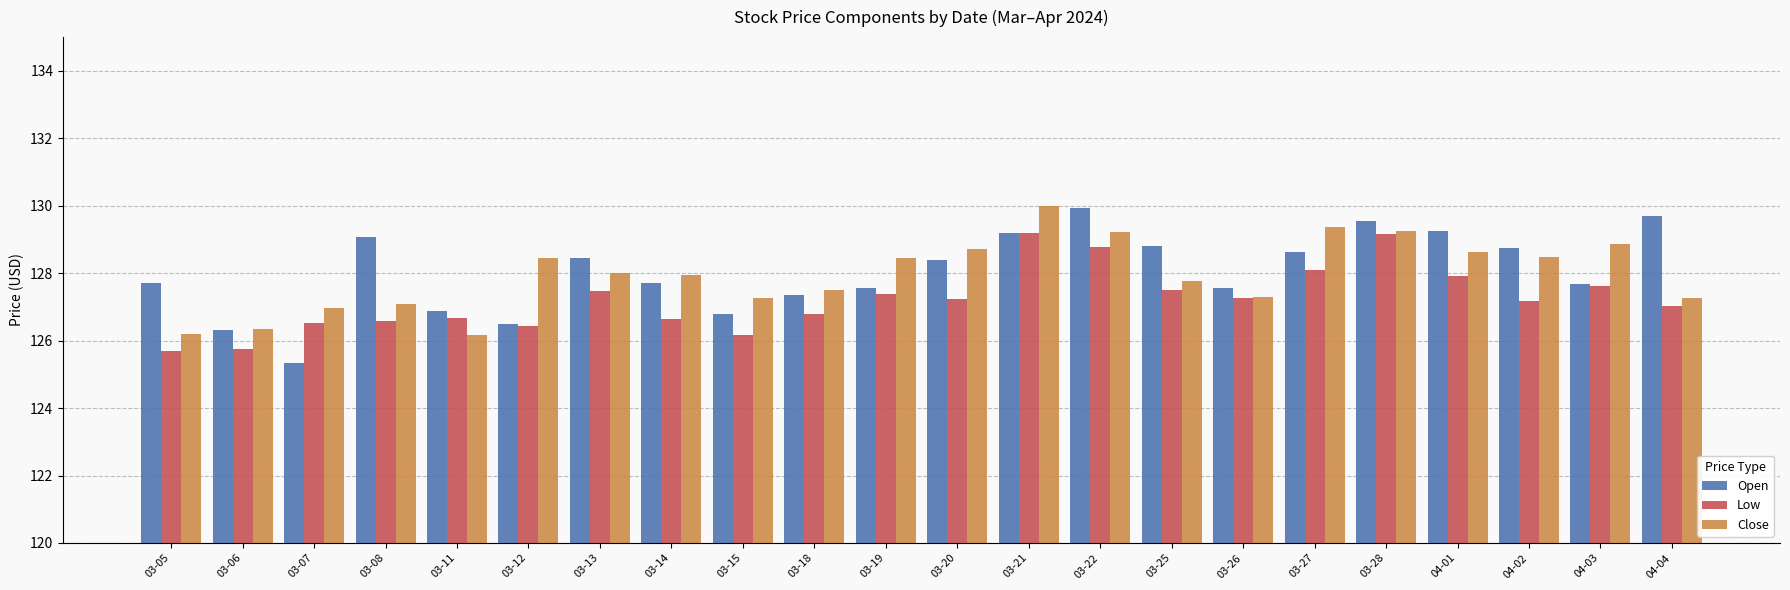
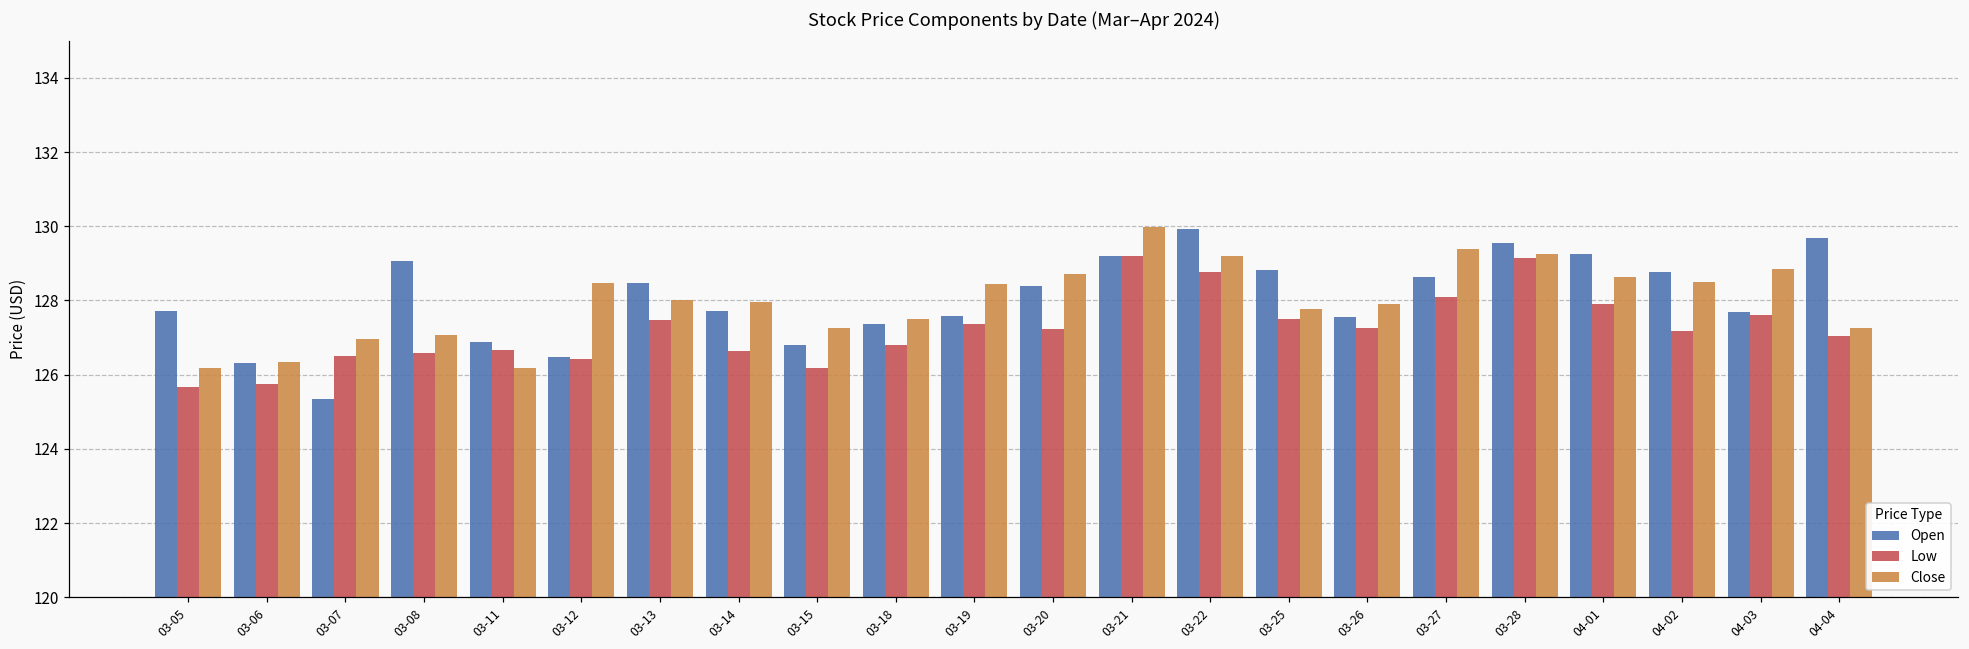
  {
    "Open": {
      "03-05": 127.7,
      "03-06": 126.3,
      "03-07": 125.4,
      "03-08": 129.1,
      "03-11": 126.9,
      "03-12": 126.5,
      "03-13": 128.5,
      "03-14": 127.7,
      "03-15": 126.8,
      "03-18": 127.4,
      "03-19": 127.6,
      "03-20": 128.4,
      "03-21": 129.2,
      "03-22": 129.9,
      "03-25": 128.8,
      "03-26": 127.6,
      "03-27": 128.6,
      "03-28": 129.6,
      "04-01": 129.3,
      "04-02": 128.8,
      "04-03": 127.7,
      "04-04": 129.7
    },
    "Low": {
      "03-05": 125.7,
      "03-06": 125.7,
      "03-07": 126.5,
      "03-08": 126.6,
      "03-11": 126.7,
      "03-12": 126.4,
      "03-13": 127.5,
      "03-14": 126.6,
      "03-15": 126.2,
      "03-18": 126.8,
      "03-19": 127.4,
      "03-20": 127.2,
      "03-21": 129.2,
      "03-22": 128.8,
      "03-25": 127.5,
      "03-26": 127.3,
      "03-27": 128.1,
      "03-28": 129.2,
      "04-01": 127.9,
      "04-02": 127.2,
      "04-03": 127.6,
      "04-04": 127.0
    },
    "Close": {
      "03-05": 126.2,
      "03-06": 126.4,
      "03-07": 127.0,
      "03-08": 127.1,
      "03-11": 126.2,
      "03-12": 128.5,
      "03-13": 128.0,
      "03-14": 128.0,
      "03-15": 127.3,
      "03-18": 127.5,
      "03-19": 128.5,
      "03-20": 128.7,
      "03-21": 130.0,
      "03-22": 129.2,
      "03-25": 127.8,
-     "03-26": 127.3,
+     "03-26": 127.9,
      "03-27": 129.4,
      "03-28": 129.2,
      "04-01": 128.6,
      "04-02": 128.5,
      "04-03": 128.9,
      "04-04": 127.3
    }
  }
